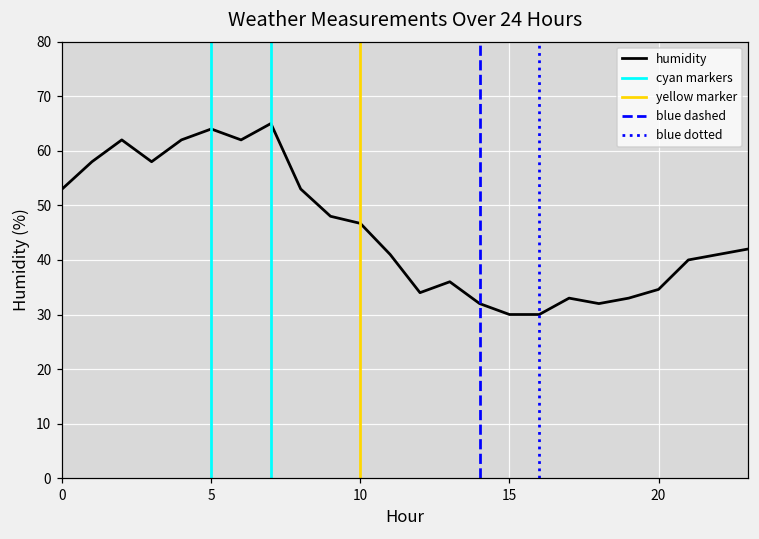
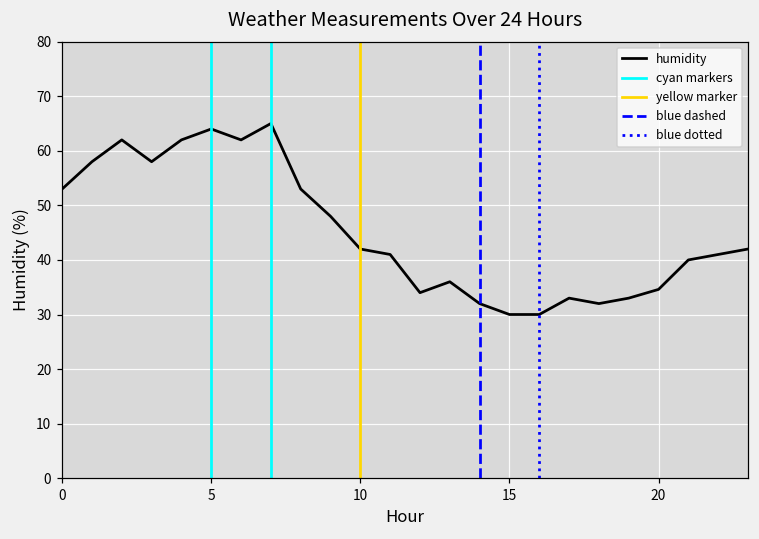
  {
    "0": 53,
    "5": 64,
-   "10": 47,
+   "10": 42,
    "15": 30,
    "20": 35
  }
